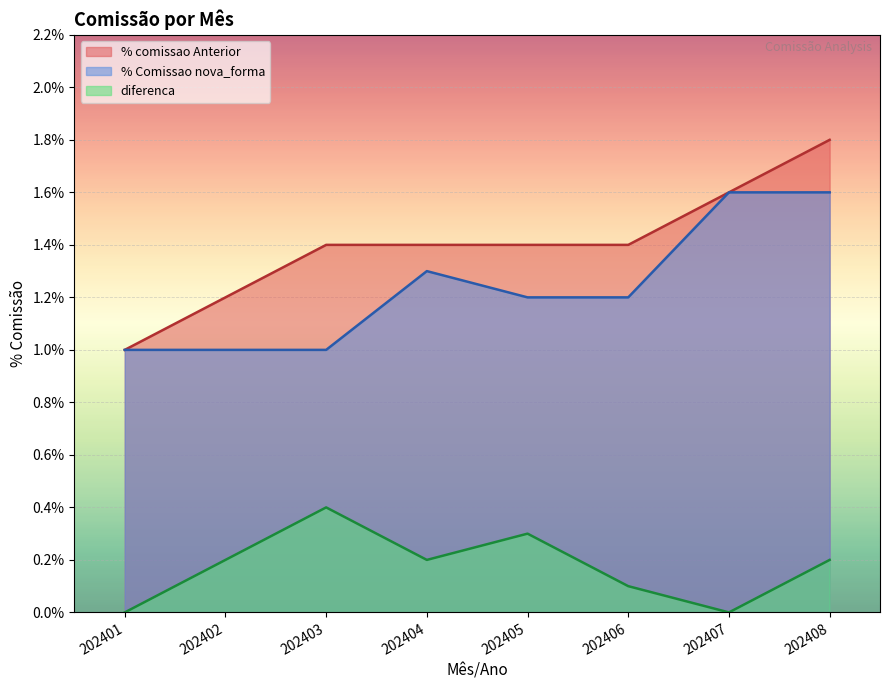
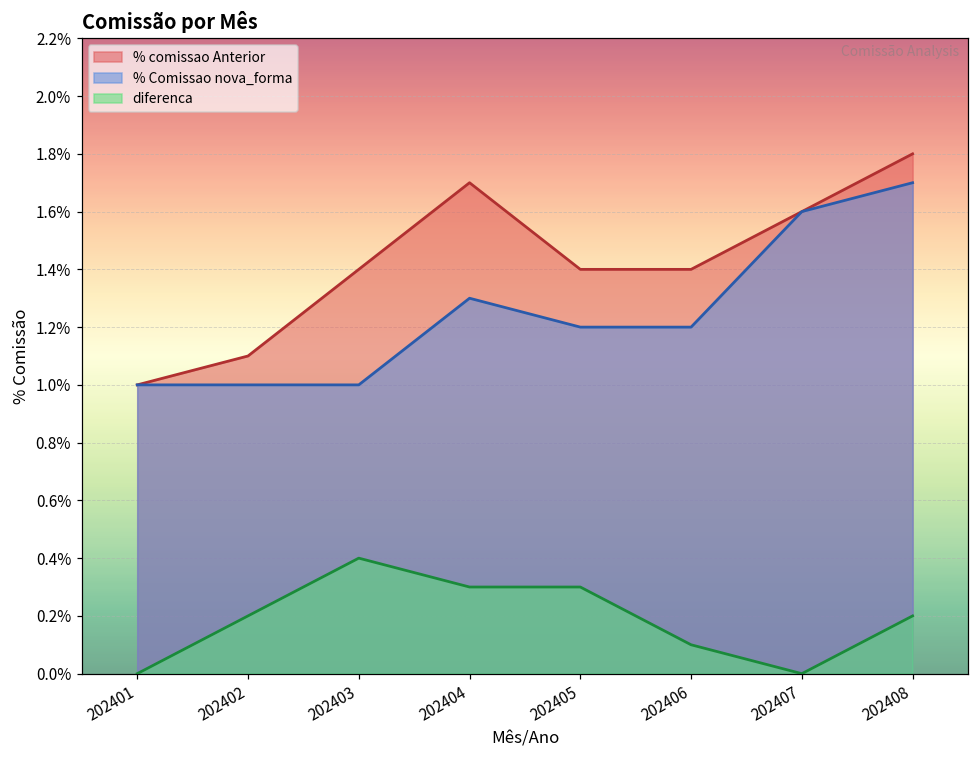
  {
    "% comissao Anterior": {
-     "202402": "1.20%",
+     "202402": "1.10%",
      "202403": "1.40%",
-     "202404": "1.40%",
+     "202404": "1.70%",
      "202405": "1.40%",
      "202406": "1.40%",
      "202408": "1.80%"
    },
    "% Comissao nova_forma": {
      "202402": "1.00%",
      "202403": "1.00%",
      "202404": "1.30%",
      "202405": "1.20%",
      "202406": "1.20%",
-     "202408": "1.60%"
+     "202408": "1.70%"
    },
    "diferenca": {
      "202401": "0.00%",
      "202402": "0.20%",
      "202403": "0.40%",
-     "202404": "0.20%",
+     "202404": "0.30%",
      "202405": "0.30%",
      "202406": "0.10%",
      "202407": "0.00%",
      "202408": "0.20%"
    }
  }
